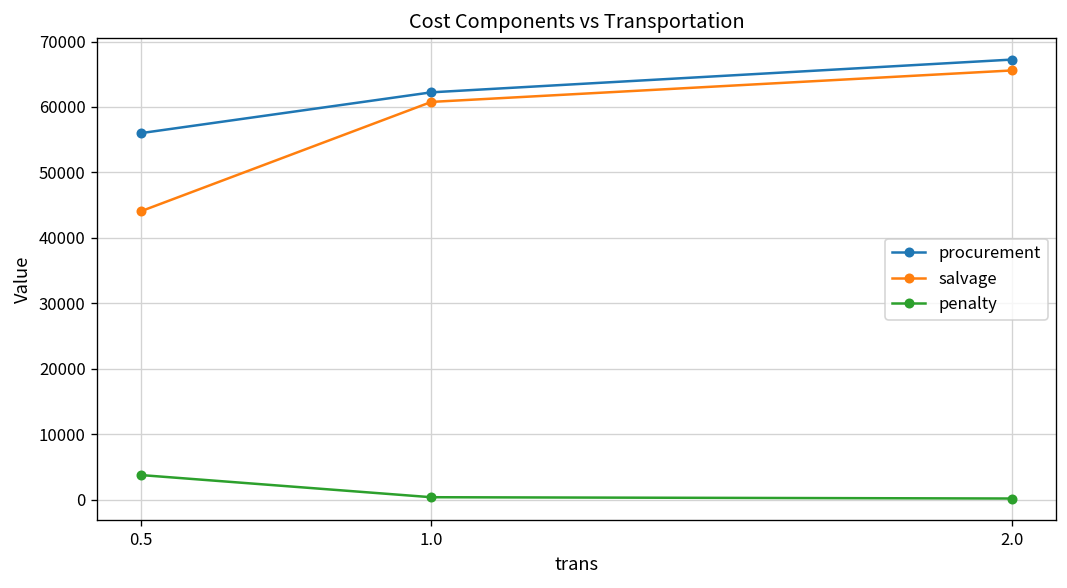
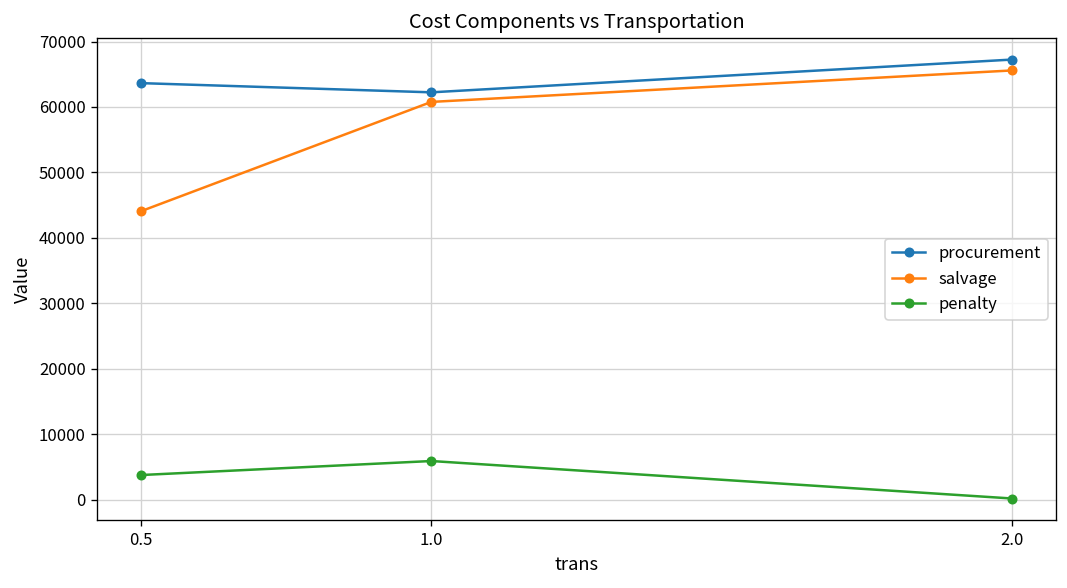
  {
    "procurement": {
-     "0.5": 56000,
+     "0.5": 64000,
      "1.0": 62000,
      "2.0": 67000
    },
    "salvage": {
      "0.5": 44000,
      "1.0": 61000,
      "2.0": 66000
    },
    "penalty": {
      "0.5": 4000,
-     "1.0": 0,
+     "1.0": 6000,
      "2.0": 0
    }
  }
